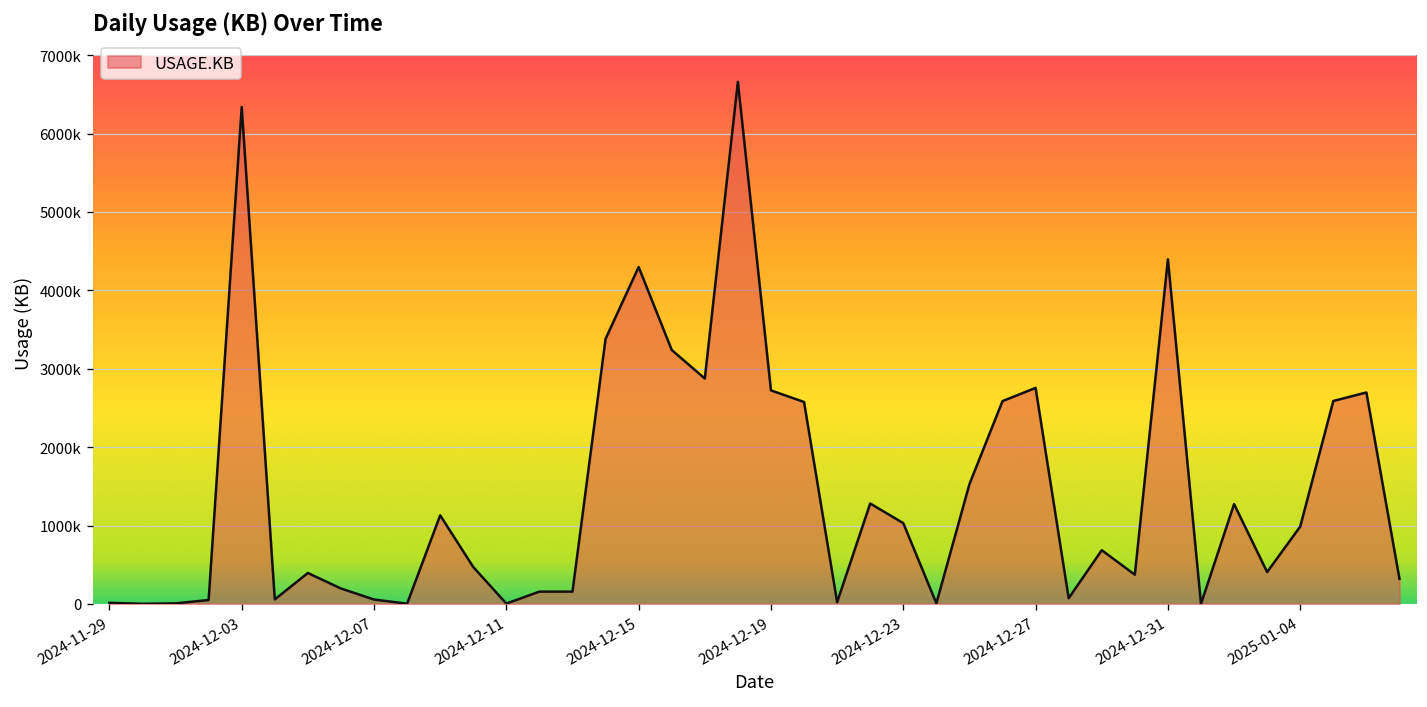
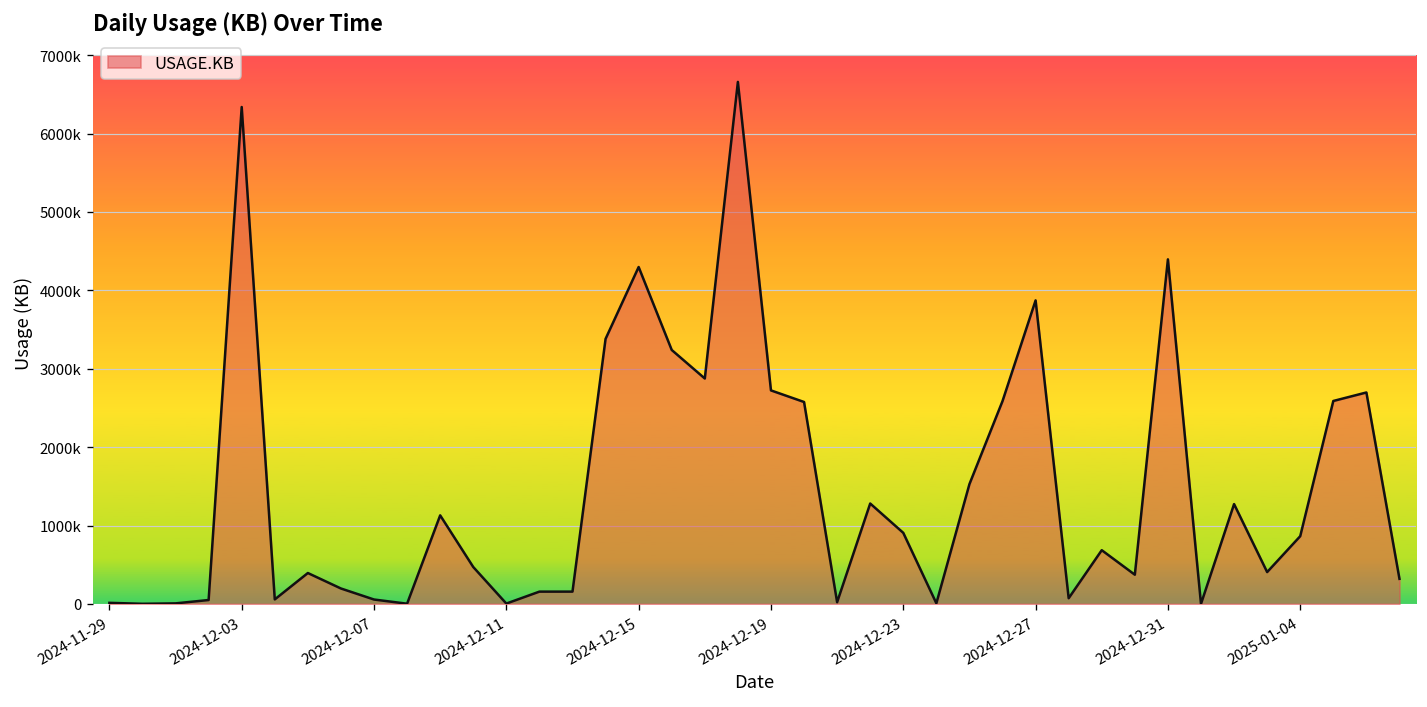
  {
    "2024-11-29": 0,
    "2024-12-03": 6300000,
    "2024-12-07": 100000,
    "2024-12-11": 0,
    "2024-12-15": 4300000,
    "2024-12-19": 2700000,
-   "2024-12-23": 1000000,
-   "2024-12-27": 2800000,
+   "2024-12-23": 900000,
+   "2024-12-27": 3900000,
    "2024-12-31": 4400000,
-   "2025-01-04": 1000000
+   "2025-01-04": 900000
  }
